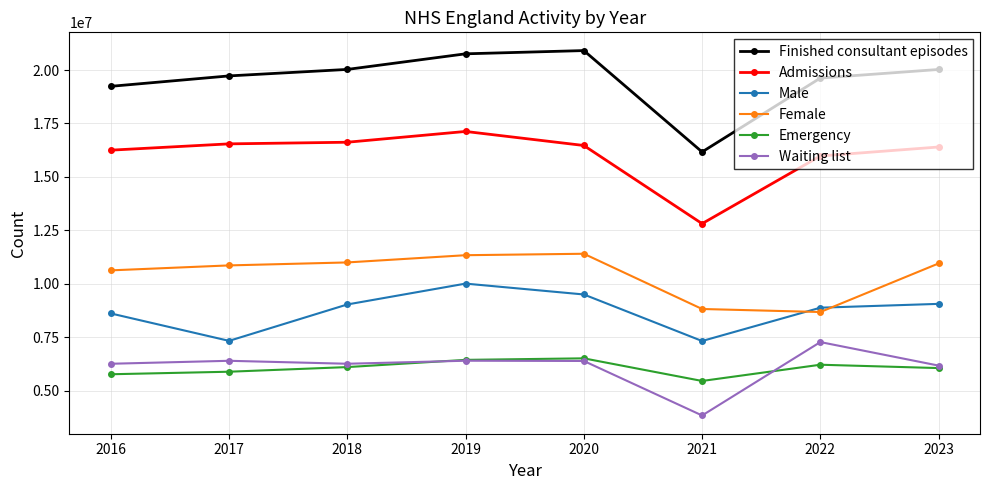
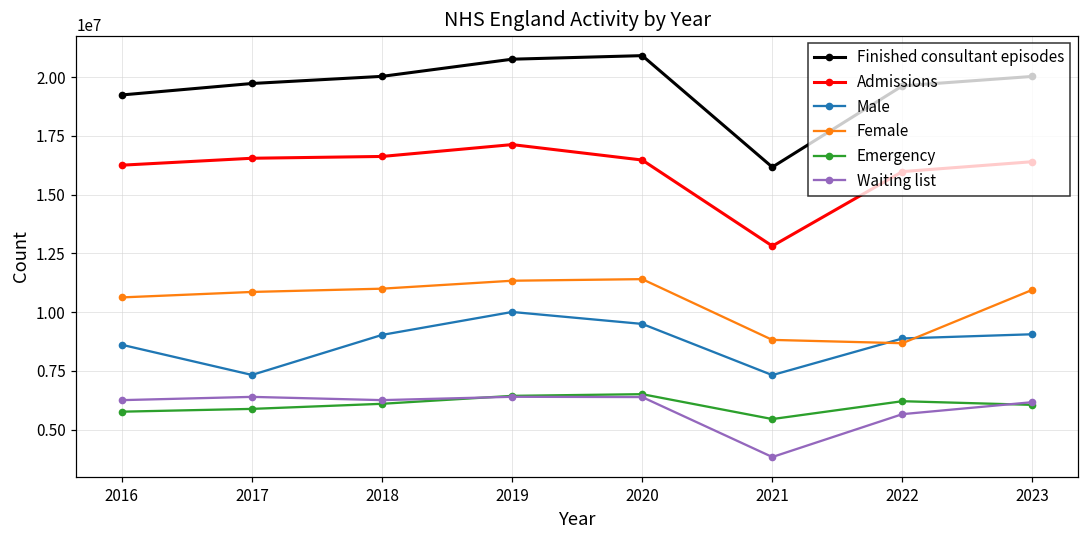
  {
    "Finished consultant episodes": {
      "2016": 19200000,
      "2017": 19700000,
      "2018": 20000000,
      "2019": 20800000,
      "2020": 20900000,
      "2021": 16200000
    },
    "Admissions": {
      "2016": 16300000,
      "2017": 16500000,
      "2018": 16600000,
      "2019": 17100000,
      "2020": 16500000,
      "2021": 12800000
    },
    "Male": {
      "2016": 8600000,
      "2017": 7300000,
      "2018": 9000000,
      "2019": 10000000,
      "2020": 9500000,
      "2021": 7300000,
      "2022": 8900000,
      "2023": 9100000
    },
    "Female": {
      "2016": 10600000,
      "2017": 10900000,
      "2018": 11000000,
      "2019": 11300000,
      "2020": 11400000,
      "2021": 8800000,
      "2022": 8700000,
      "2023": 11000000
    },
    "Emergency": {
      "2016": 5800000,
      "2017": 5900000,
      "2018": 6100000,
      "2020": 6500000,
      "2021": 5500000,
      "2022": 6200000
    },
    "Waiting list": {
      "2016": 6300000,
      "2017": 6400000,
      "2018": 6300000,
      "2020": 6400000,
      "2021": 3800000,
-     "2022": 7300000
+     "2022": 5700000
    }
  }
